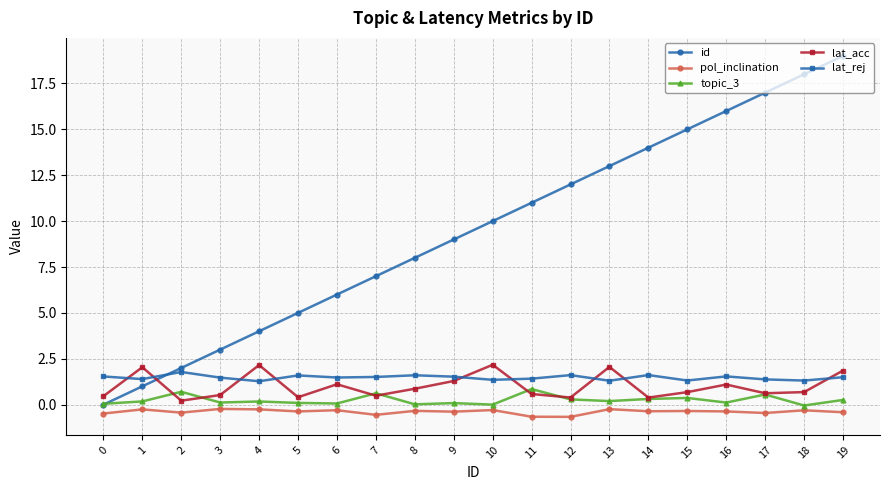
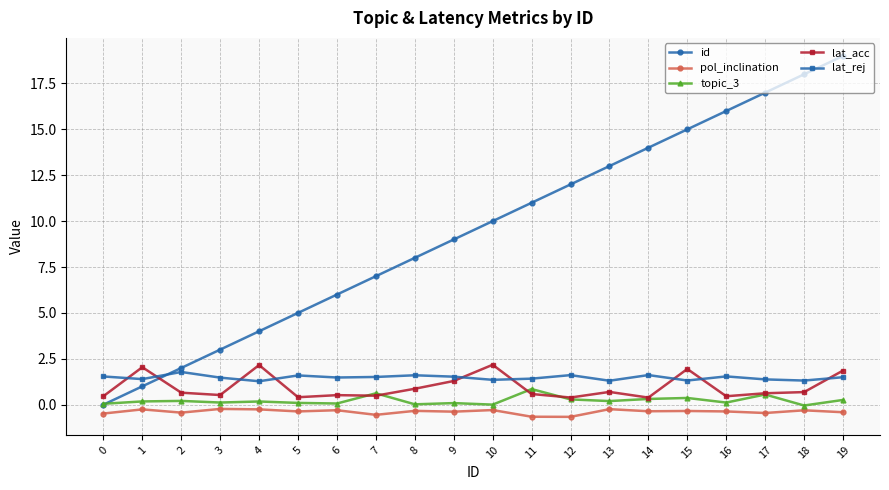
  {
    "pol_inclination": {
      "0": -0.5,
      "1": -0.3,
      "2": -0.4,
      "3": -0.2,
      "4": -0.3,
      "5": -0.4,
      "6": -0.3,
      "7": -0.6,
      "8": -0.3,
      "9": -0.4,
      "10": -0.3,
      "11": -0.7,
      "12": -0.7,
      "13": -0.2,
      "14": -0.4,
      "15": -0.3,
      "16": -0.4,
      "17": -0.5,
      "18": -0.3,
      "19": -0.4
    },
    "topic_3": {
      "1": 0.2,
-     "2": 0.7,
+     "2": 0.2,
      "3": 0.1,
      "4": 0.2,
      "5": 0.1,
      "6": 0.1,
      "8": 0.0,
      "9": 0.1,
      "10": 0.0,
      "11": 0.9,
      "13": 0.2,
      "15": 0.4,
      "16": 0.1,
      "18": 0.0,
      "19": 0.3
    },
    "lat_acc": {
      "0": 0.5,
      "1": 2.0,
-     "2": 0.2,
+     "2": 0.7,
      "3": 0.5,
      "4": 2.2,
      "5": 0.4,
-     "6": 1.1,
+     "6": 0.5,
      "8": 0.9,
      "9": 1.3,
      "10": 2.2,
      "11": 0.6,
-     "13": 2.1,
-     "15": 0.7,
-     "16": 1.1,
+     "13": 0.7,
+     "15": 1.9,
+     "16": 0.5,
      "18": 0.7,
      "19": 1.9
    }
  }
